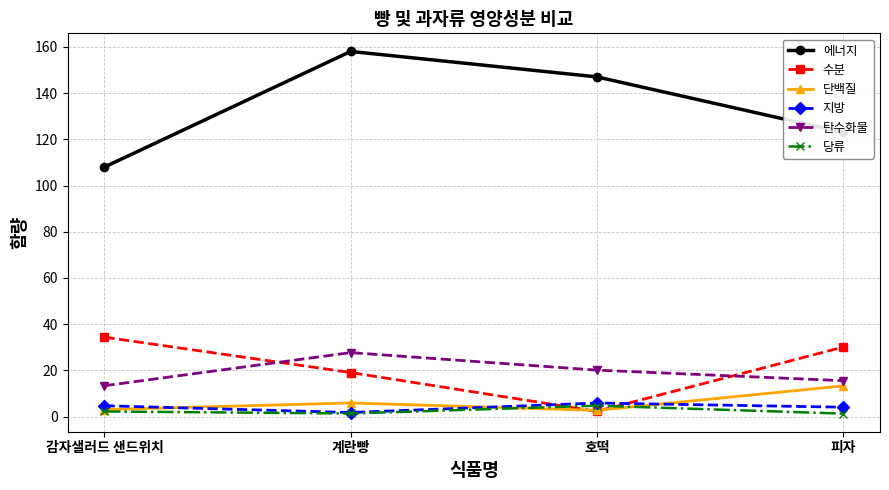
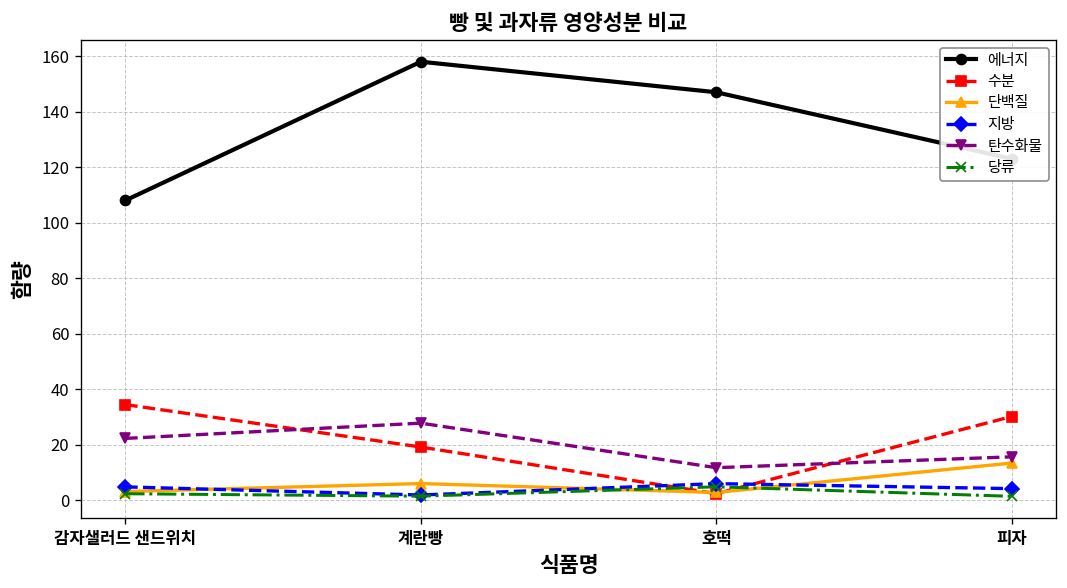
  {
    "에너지": {
      "감자샐러드 샌드위치": 108,
      "계란빵": 158,
      "호떡": 147
    },
    "수분": {
      "감자샐러드 샌드위치": 34,
      "계란빵": 19,
      "피자": 30
    },
    "단백질": {
      "계란빵": 6,
      "피자": 13
    },
    "지방": {
      "감자샐러드 샌드위치": 5,
      "호떡": 6,
      "피자": 4
    },
    "탄수화물": {
-     "감자샐러드 샌드위치": 13,
+     "감자샐러드 샌드위치": 22,
      "계란빵": 28,
-     "호떡": 20,
+     "호떡": 12,
      "피자": 16
    },
    "당류": {
      "호떡": 5,
      "피자": 1
    }
  }
